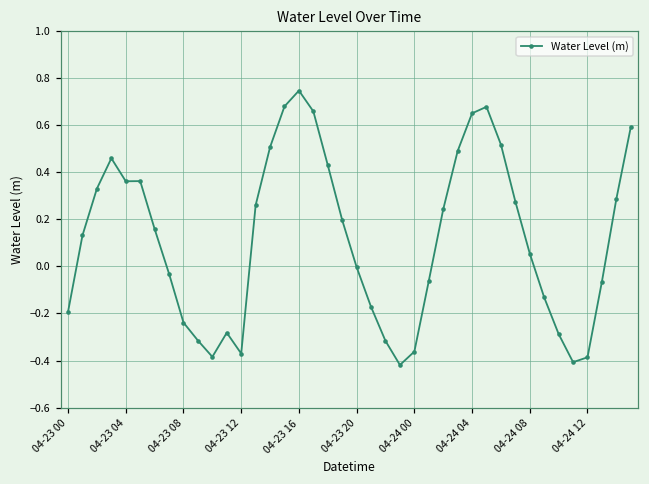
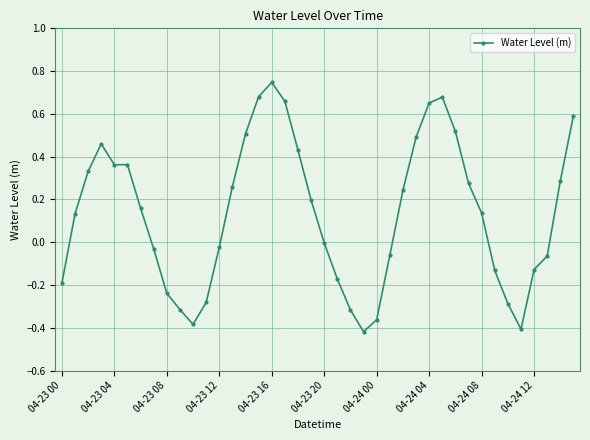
  {
    "04-23 00": -0.19,
    "04-23 04": 0.36,
    "04-23 08": -0.24,
-   "04-23 12": -0.37,
+   "04-23 12": -0.02,
    "04-23 16": 0.75,
    "04-23 20": 0.00,
    "04-24 00": -0.36,
    "04-24 04": 0.65,
-   "04-24 08": 0.05,
-   "04-24 12": -0.39
+   "04-24 08": 0.14,
+   "04-24 12": -0.13
  }
